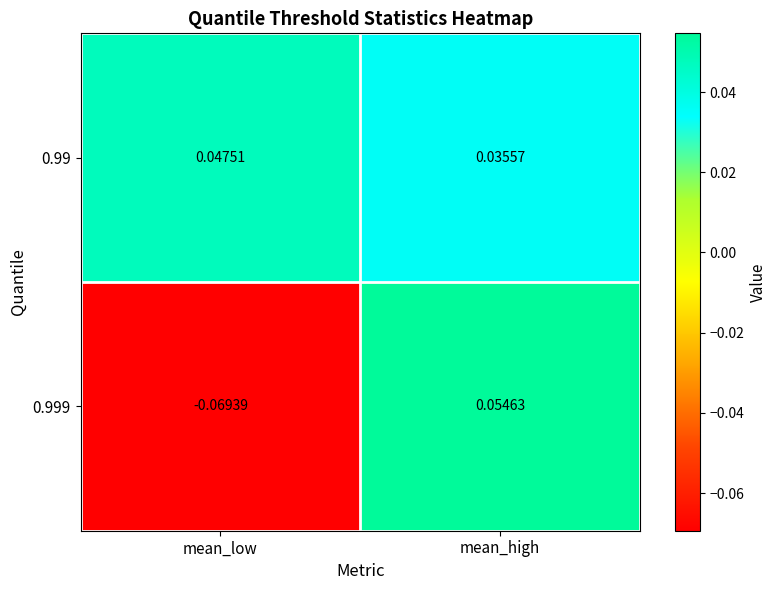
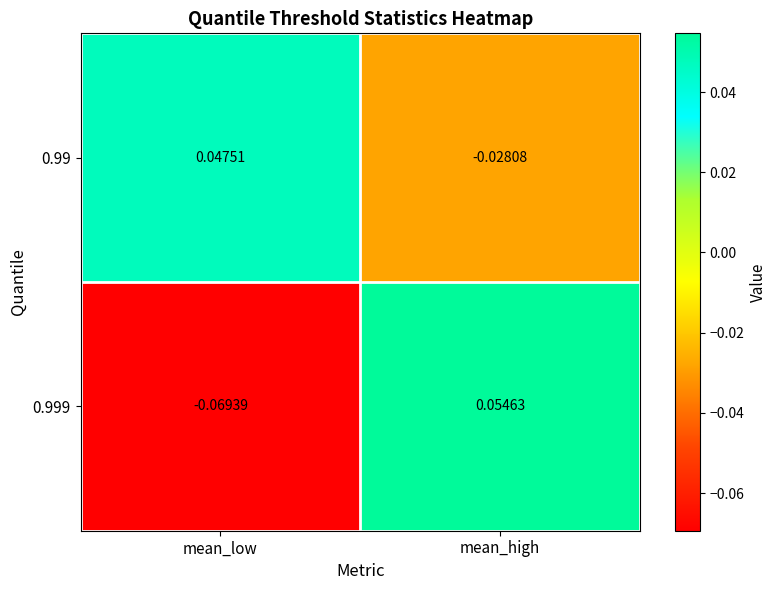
  {
    "0.99": {
      "mean_low": 0.04751,
-     "mean_high": 0.03557
+     "mean_high": -0.02808
    },
    "0.999": {
      "mean_low": -0.06939,
      "mean_high": 0.05463
    }
  }
